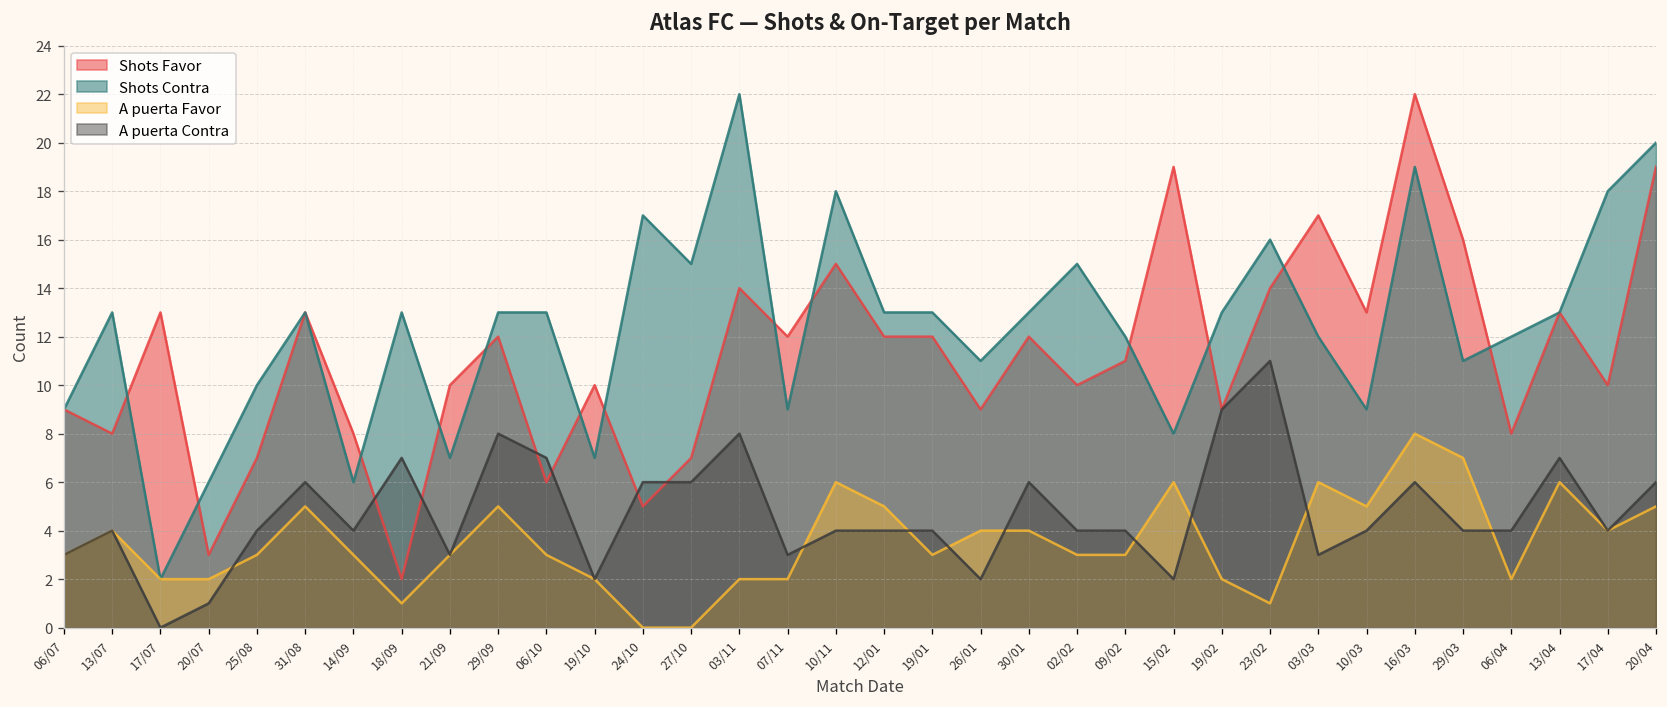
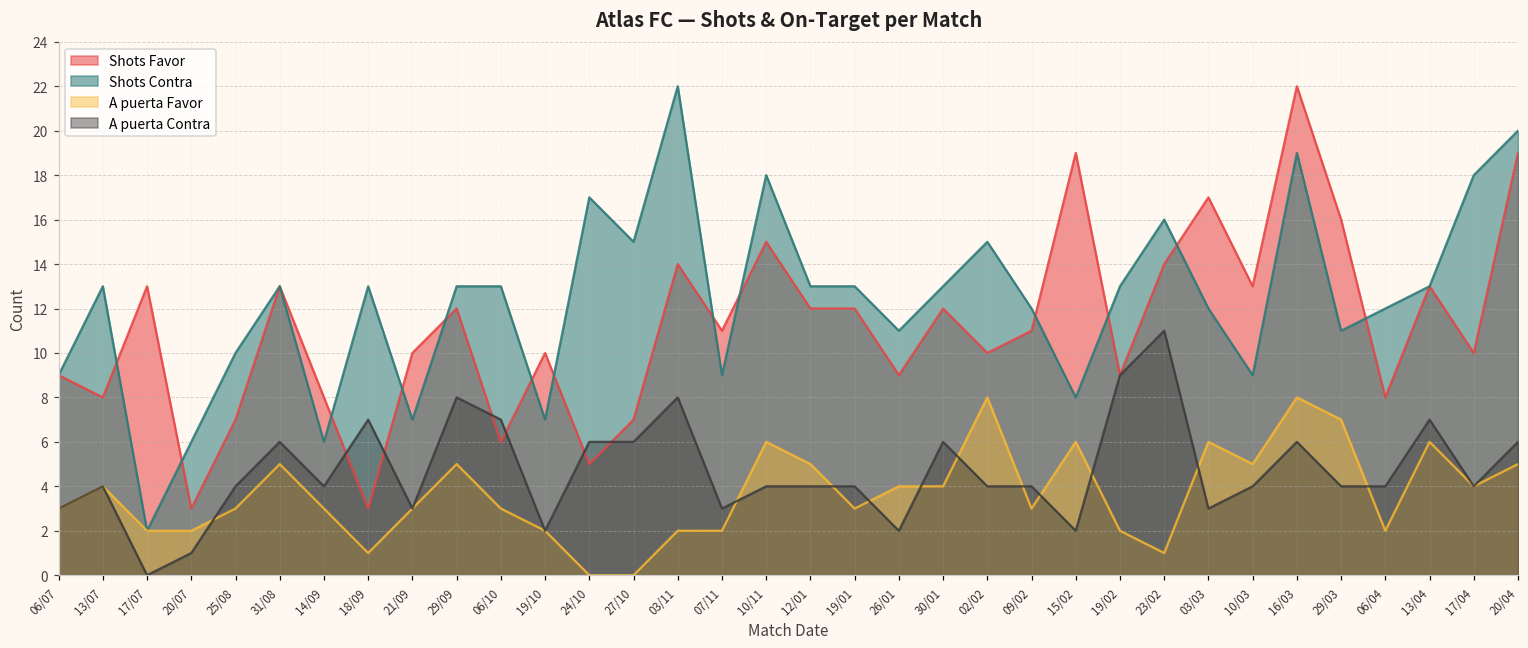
  {
    "Shots Favor": {
      "13/07": 8,
      "17/07": 13,
      "20/07": 3,
      "25/08": 7,
      "14/09": 8,
-     "18/09": 2,
+     "18/09": 3,
      "21/09": 10,
      "29/09": 12,
      "06/10": 6,
      "19/10": 10,
      "24/10": 5,
      "27/10": 7,
      "03/11": 14,
-     "07/11": 12,
+     "07/11": 11,
      "10/11": 15,
      "12/01": 12,
      "19/01": 12,
      "26/01": 9,
      "30/01": 12,
      "02/02": 10,
      "09/02": 11,
      "15/02": 19,
      "23/02": 14,
      "03/03": 17,
      "10/03": 13,
      "16/03": 22,
      "29/03": 16,
      "06/04": 8,
      "17/04": 10,
      "20/04": 19
    },
    "A puerta Favor": {
      "20/07": 2,
      "25/08": 3,
      "31/08": 5,
      "14/09": 3,
      "18/09": 1,
      "29/09": 5,
      "06/10": 3,
      "24/10": 0,
      "27/10": 0,
      "03/11": 2,
      "07/11": 2,
      "10/11": 6,
      "12/01": 5,
      "19/01": 3,
      "26/01": 4,
      "30/01": 4,
-     "02/02": 3,
+     "02/02": 8,
      "09/02": 3,
      "15/02": 6,
      "19/02": 2,
      "23/02": 1,
      "03/03": 6,
      "10/03": 5,
      "16/03": 8,
      "29/03": 7,
      "06/04": 2,
      "13/04": 6,
      "20/04": 5
    }
  }
